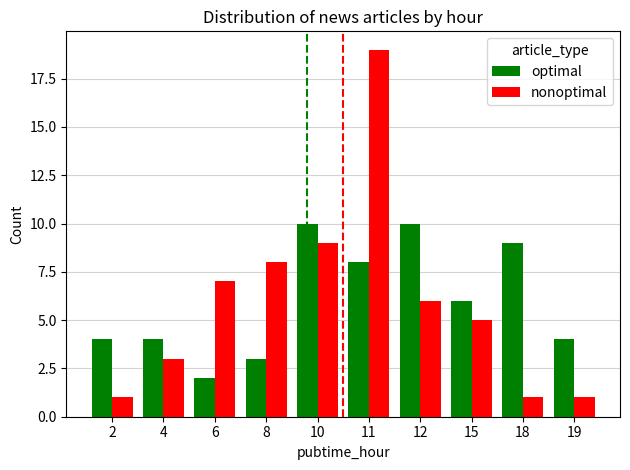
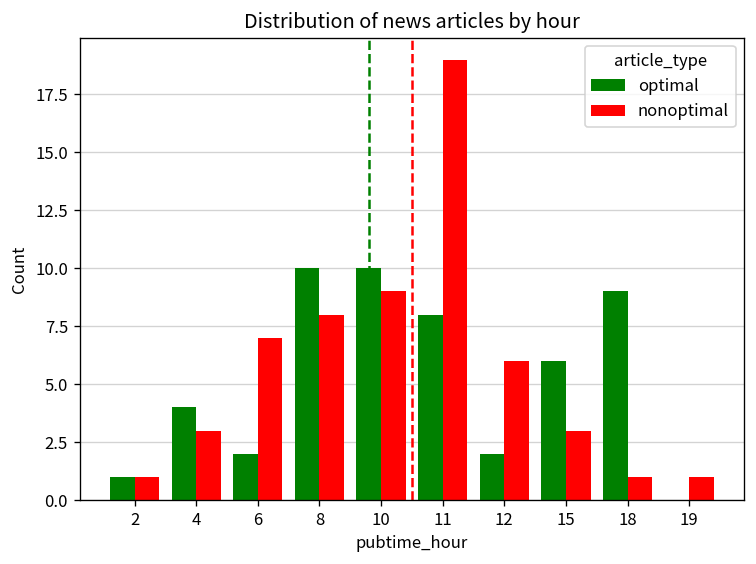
  {
    "optimal": {
-     "2": 4,
+     "2": 1,
      "4": 4,
      "6": 2,
-     "8": 3,
+     "8": 10,
      "10": 10,
      "11": 8,
-     "12": 10,
+     "12": 2,
      "15": 6,
      "18": 9,
-     "19": 4
+     "19": 0
    },
    "nonoptimal": {
      "2": 1,
      "4": 3,
      "6": 7,
      "8": 8,
      "10": 9,
      "11": 19,
      "12": 6,
-     "15": 5,
+     "15": 3,
      "18": 1,
      "19": 1
    }
  }
